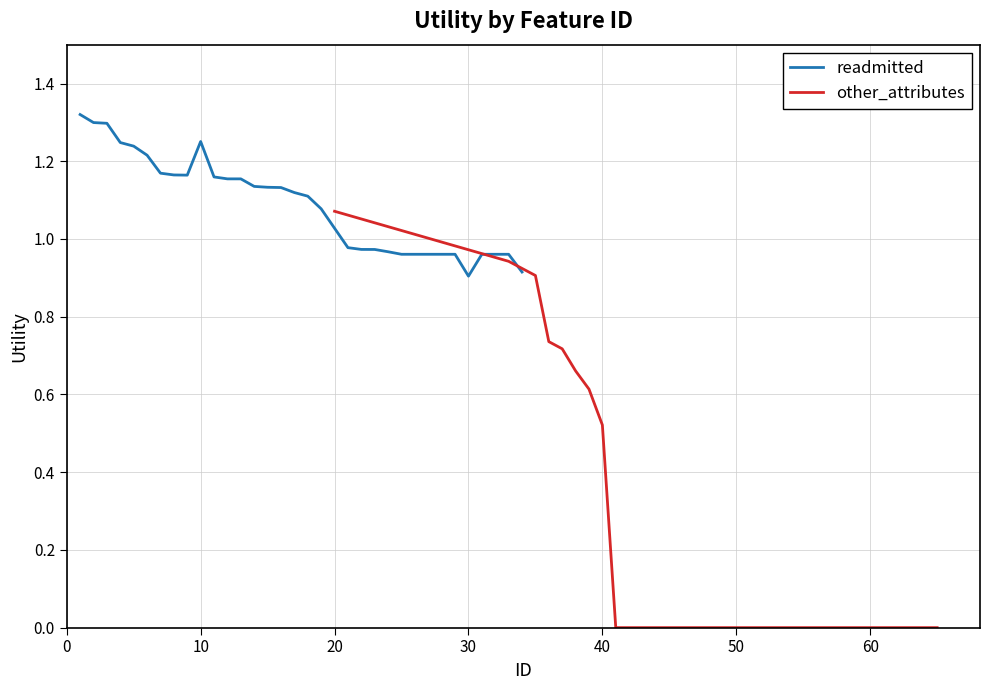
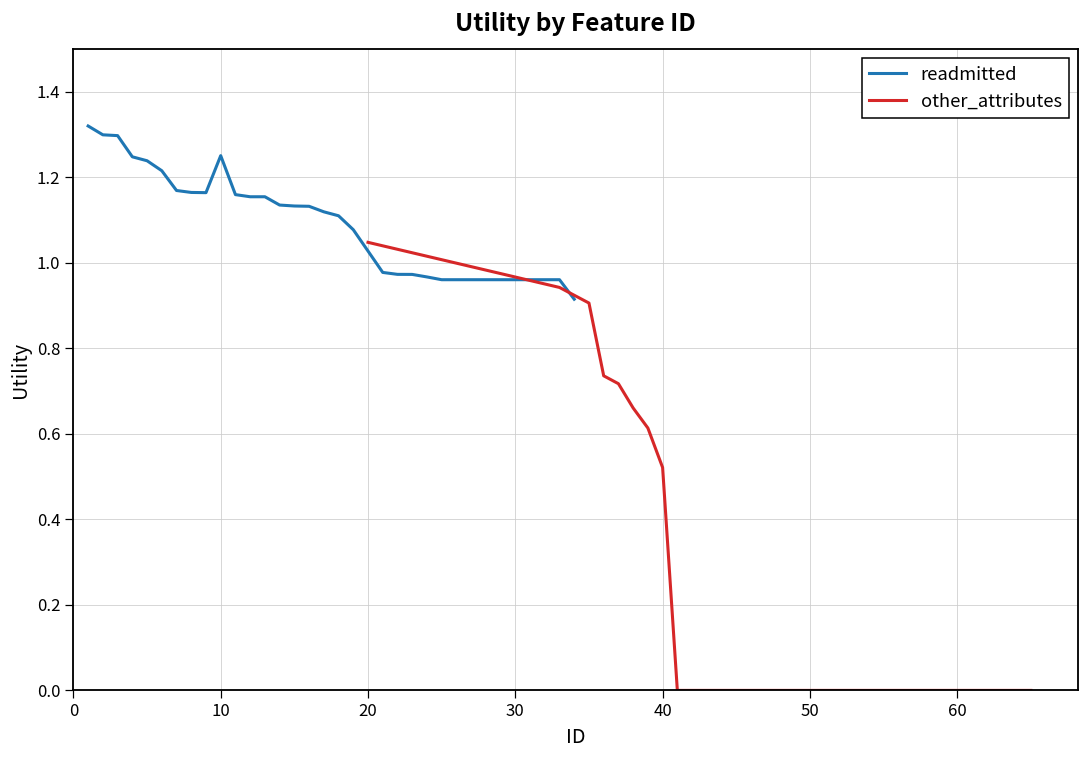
  {
    "readmitted": {
      "10": 1.25,
-     "30": 0.90
+     "30": 0.96
    },
    "other_attributes": {
-     "20": 1.07,
+     "20": 1.05,
      "40": 0.52,
      "50": 0.00,
      "60": 0.00
    }
  }
